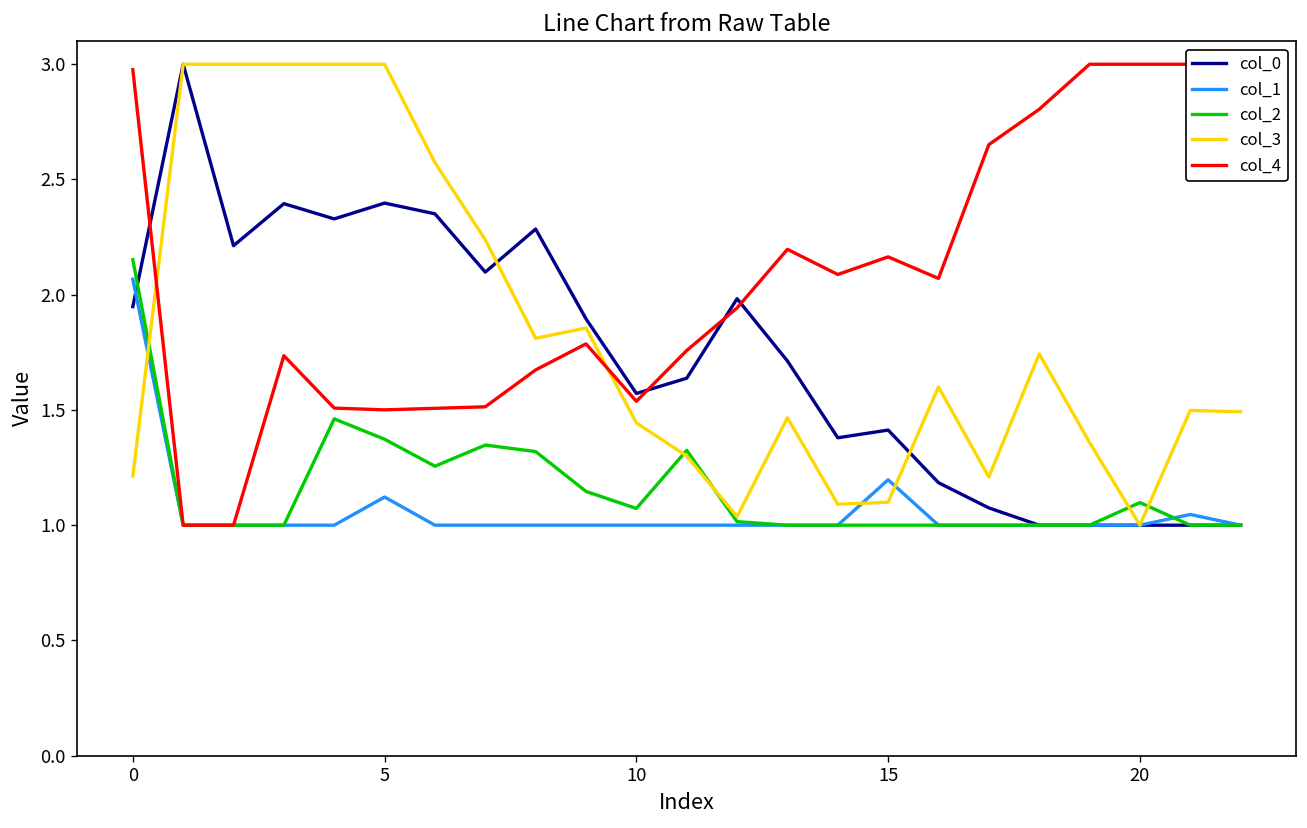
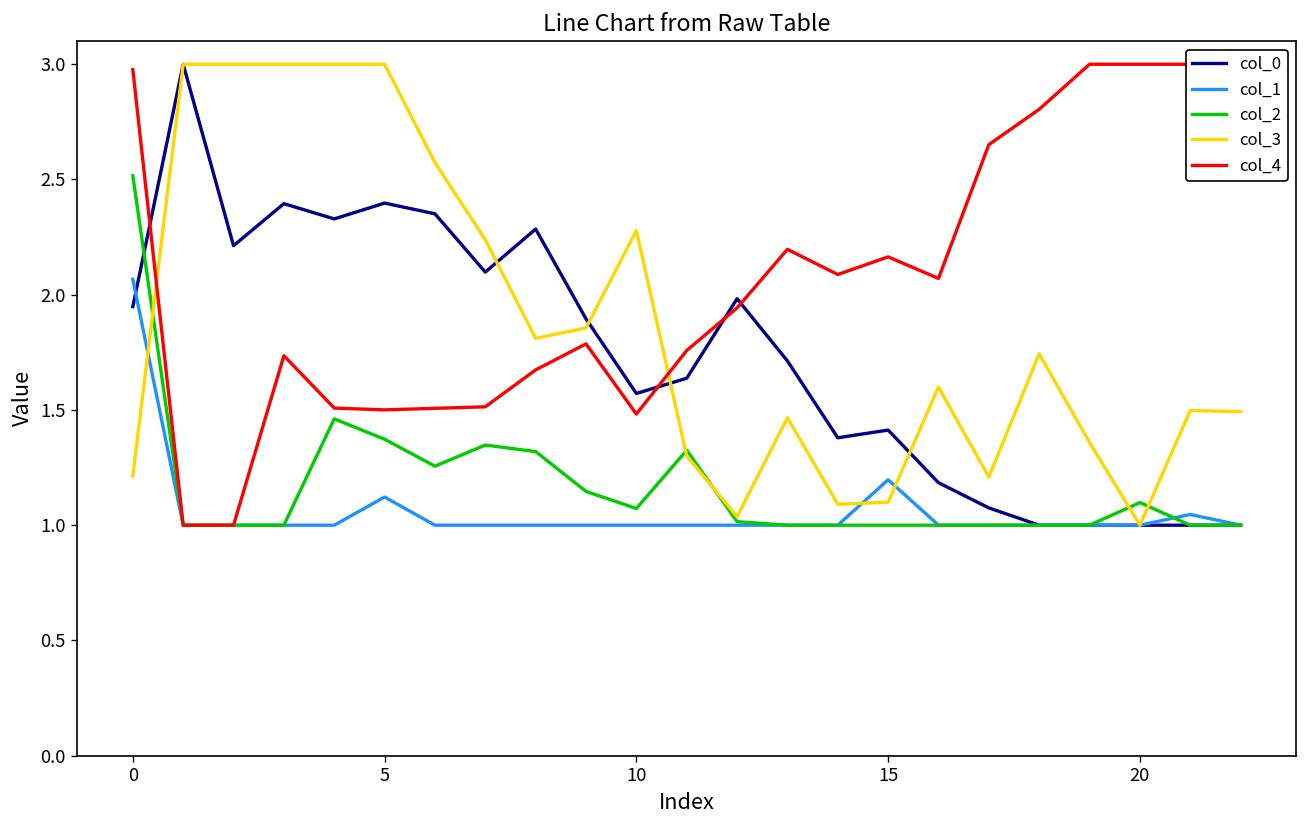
  {
    "col_0": {
      "0": 1.95,
      "5": 2.40,
      "10": 1.57,
      "15": 1.41
    },
    "col_1": {
      "0": 2.07,
      "5": 1.12,
      "10": 1.00,
      "15": 1.20
    },
    "col_2": {
-     "0": 2.15,
+     "0": 2.52,
      "5": 1.37,
      "10": 1.07,
      "15": 1.00,
      "20": 1.10
    },
    "col_3": {
      "0": 1.21,
      "5": 3.00,
-     "10": 1.44,
+     "10": 2.28,
      "15": 1.10
    },
    "col_4": {
      "0": 2.98,
      "5": 1.50,
-     "10": 1.54,
+     "10": 1.48,
      "15": 2.16,
      "20": 3.00
    }
  }
